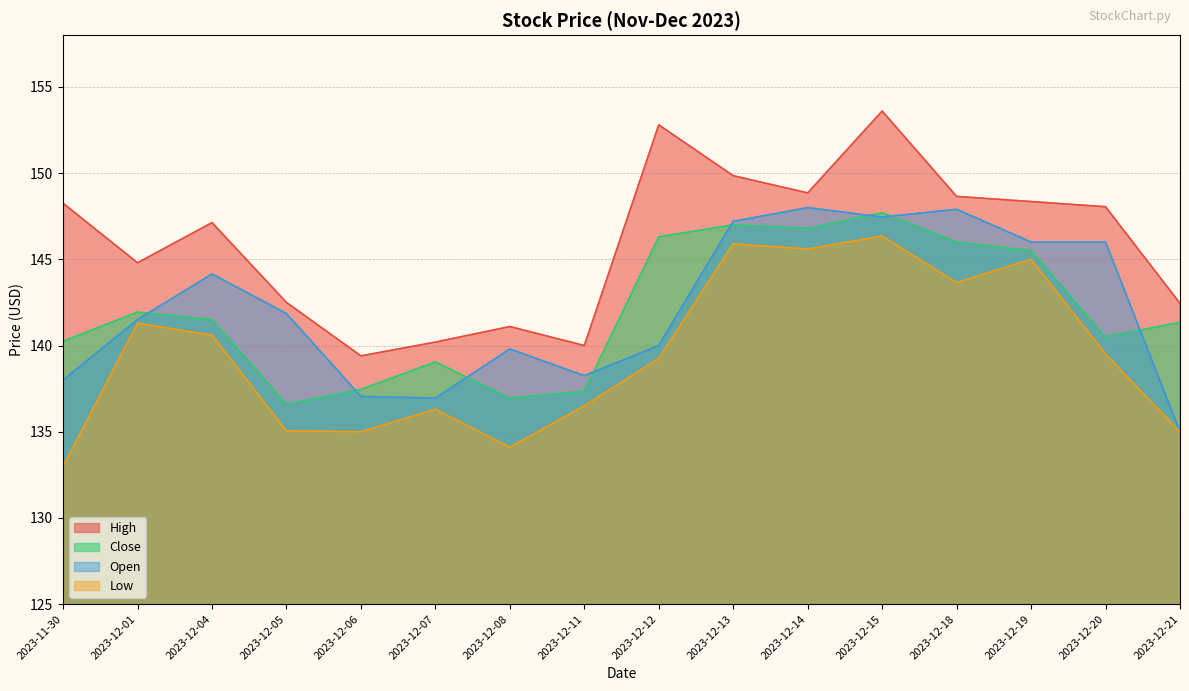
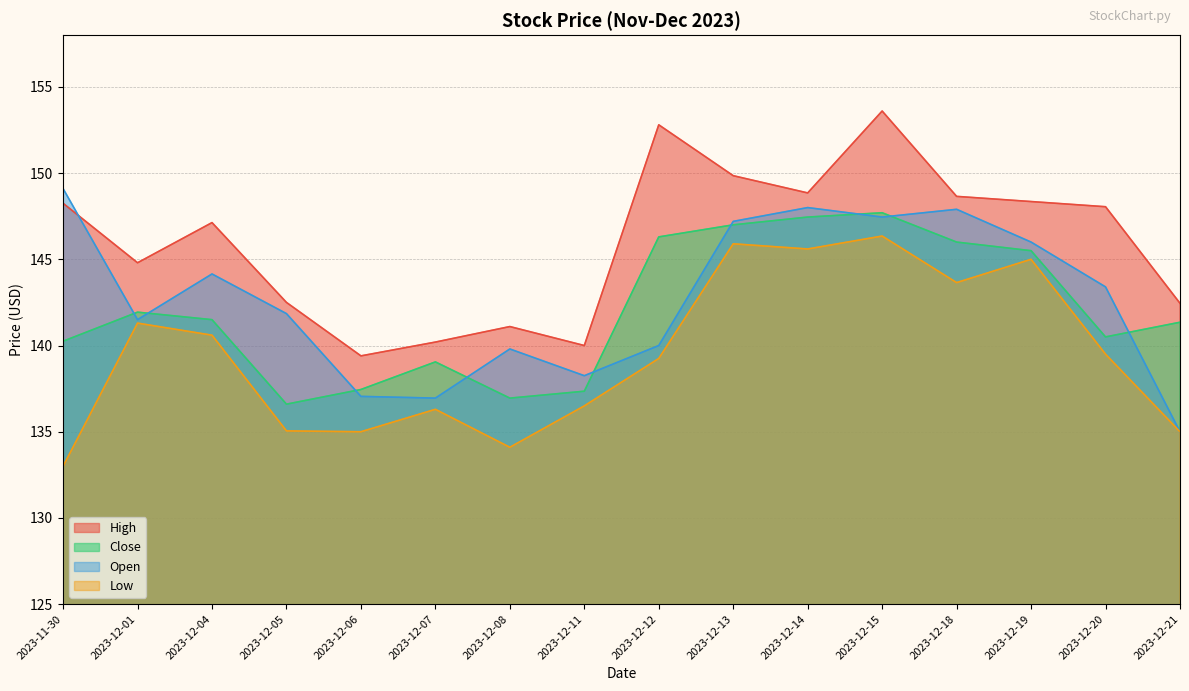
  {
    "High": {
      "2023-11-30": 148.3,
      "2023-12-01": 144.8,
      "2023-12-04": 147.1,
      "2023-12-05": 142.5,
      "2023-12-06": 139.4,
      "2023-12-07": 140.2,
      "2023-12-08": 141.1,
      "2023-12-11": 140.0,
      "2023-12-12": 152.8,
      "2023-12-13": 149.9,
      "2023-12-14": 148.9,
      "2023-12-15": 153.6,
      "2023-12-18": 148.6,
      "2023-12-19": 148.4,
      "2023-12-20": 148.1,
      "2023-12-21": 142.4
    },
    "Close": {
      "2023-11-30": 140.3,
      "2023-12-01": 141.9,
      "2023-12-04": 141.5,
      "2023-12-05": 136.6,
      "2023-12-06": 137.4,
      "2023-12-07": 139.1,
      "2023-12-08": 136.9,
      "2023-12-11": 137.4,
      "2023-12-12": 146.3,
      "2023-12-13": 147.0,
-     "2023-12-14": 146.8,
+     "2023-12-14": 147.4,
      "2023-12-15": 147.7,
      "2023-12-18": 146.0,
      "2023-12-19": 145.5,
      "2023-12-20": 140.5,
      "2023-12-21": 141.4
    },
    "Open": {
-     "2023-11-30": 138.0,
+     "2023-11-30": 149.1,
      "2023-12-01": 141.5,
      "2023-12-04": 144.1,
      "2023-12-05": 141.9,
      "2023-12-06": 137.1,
      "2023-12-07": 136.9,
      "2023-12-08": 139.8,
      "2023-12-11": 138.3,
      "2023-12-12": 140.0,
      "2023-12-13": 147.2,
      "2023-12-14": 148.0,
      "2023-12-15": 147.4,
      "2023-12-18": 147.9,
      "2023-12-19": 146.0,
-     "2023-12-20": 146.0
+     "2023-12-20": 143.4
    },
    "Low": {
      "2023-11-30": 133.0,
      "2023-12-01": 141.3,
      "2023-12-04": 140.6,
      "2023-12-05": 135.1,
      "2023-12-06": 135.0,
      "2023-12-07": 136.3,
      "2023-12-08": 134.1,
      "2023-12-11": 136.5,
      "2023-12-12": 139.3,
      "2023-12-13": 145.9,
      "2023-12-14": 145.6,
      "2023-12-15": 146.4,
      "2023-12-18": 143.6,
      "2023-12-19": 145.0,
      "2023-12-20": 139.5
    }
  }
